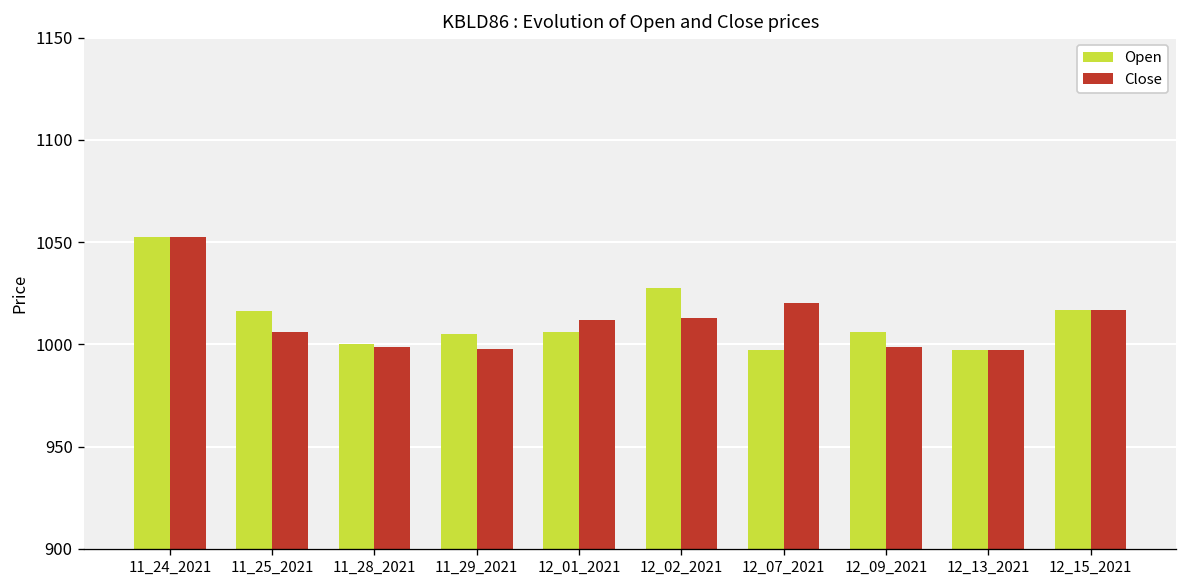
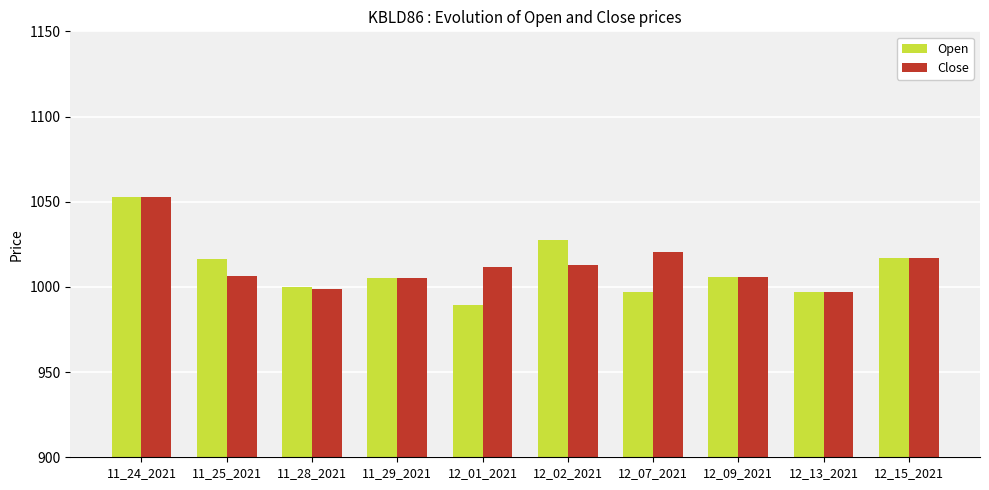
  {
    "Open": {
      "11_24_2021": 1053,
      "11_25_2021": 1016,
      "11_28_2021": 1000,
      "11_29_2021": 1005,
-     "12_01_2021": 1006,
+     "12_01_2021": 989,
      "12_02_2021": 1027,
      "12_07_2021": 997,
      "12_09_2021": 1006,
      "12_13_2021": 997,
      "12_15_2021": 1017
    },
    "Close": {
      "11_24_2021": 1053,
      "11_25_2021": 1006,
      "11_28_2021": 999,
-     "11_29_2021": 998,
+     "11_29_2021": 1005,
      "12_01_2021": 1012,
      "12_02_2021": 1013,
      "12_07_2021": 1020,
-     "12_09_2021": 999,
+     "12_09_2021": 1006,
      "12_13_2021": 997,
      "12_15_2021": 1017
    }
  }
